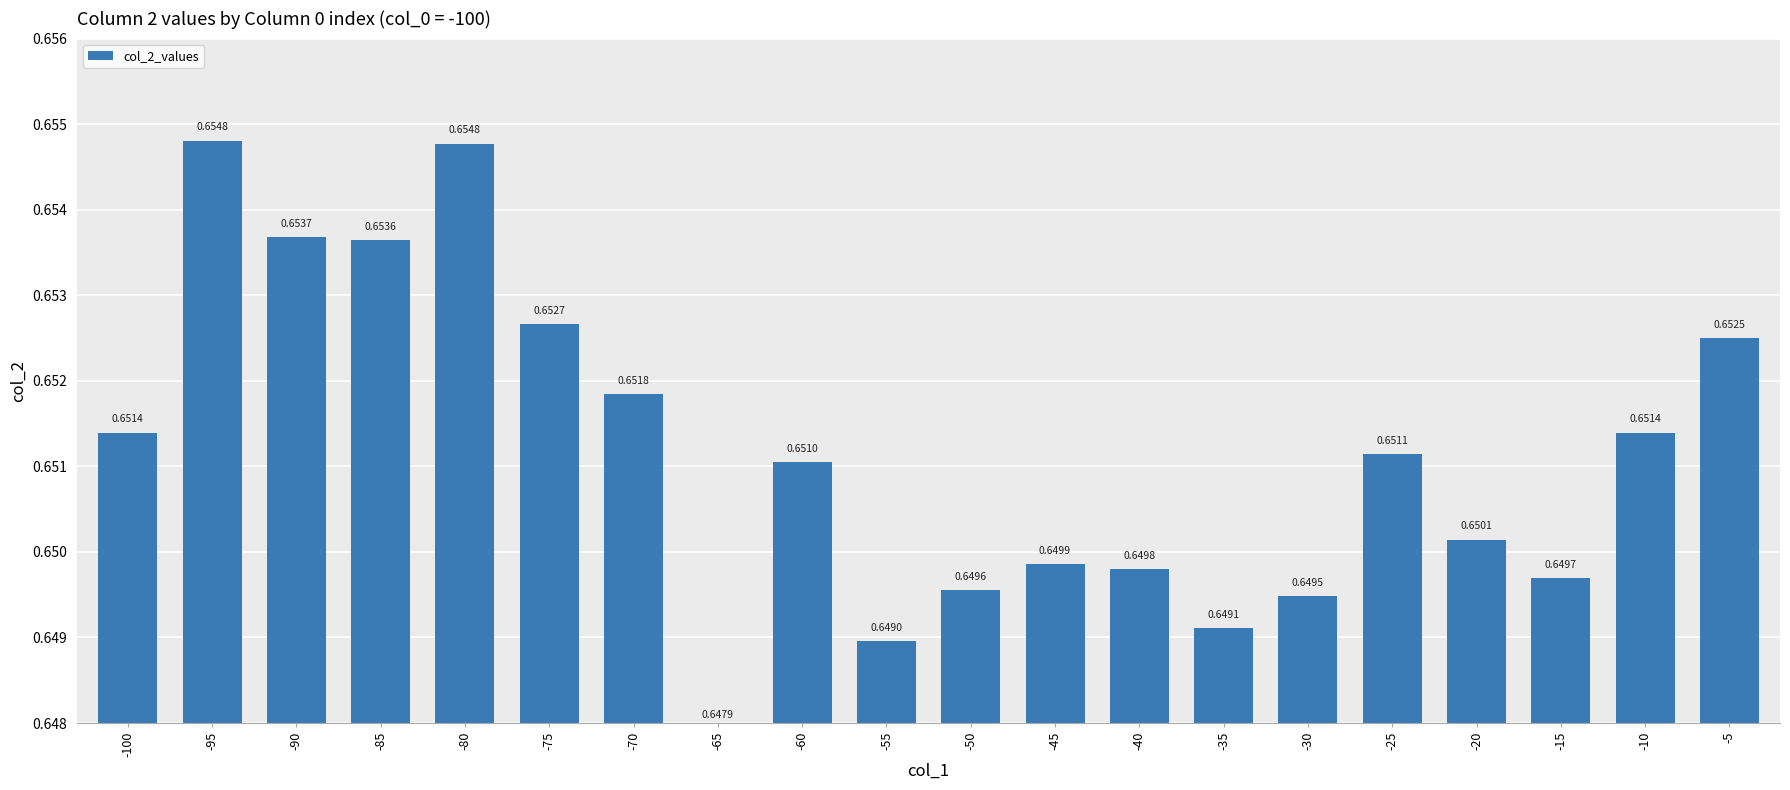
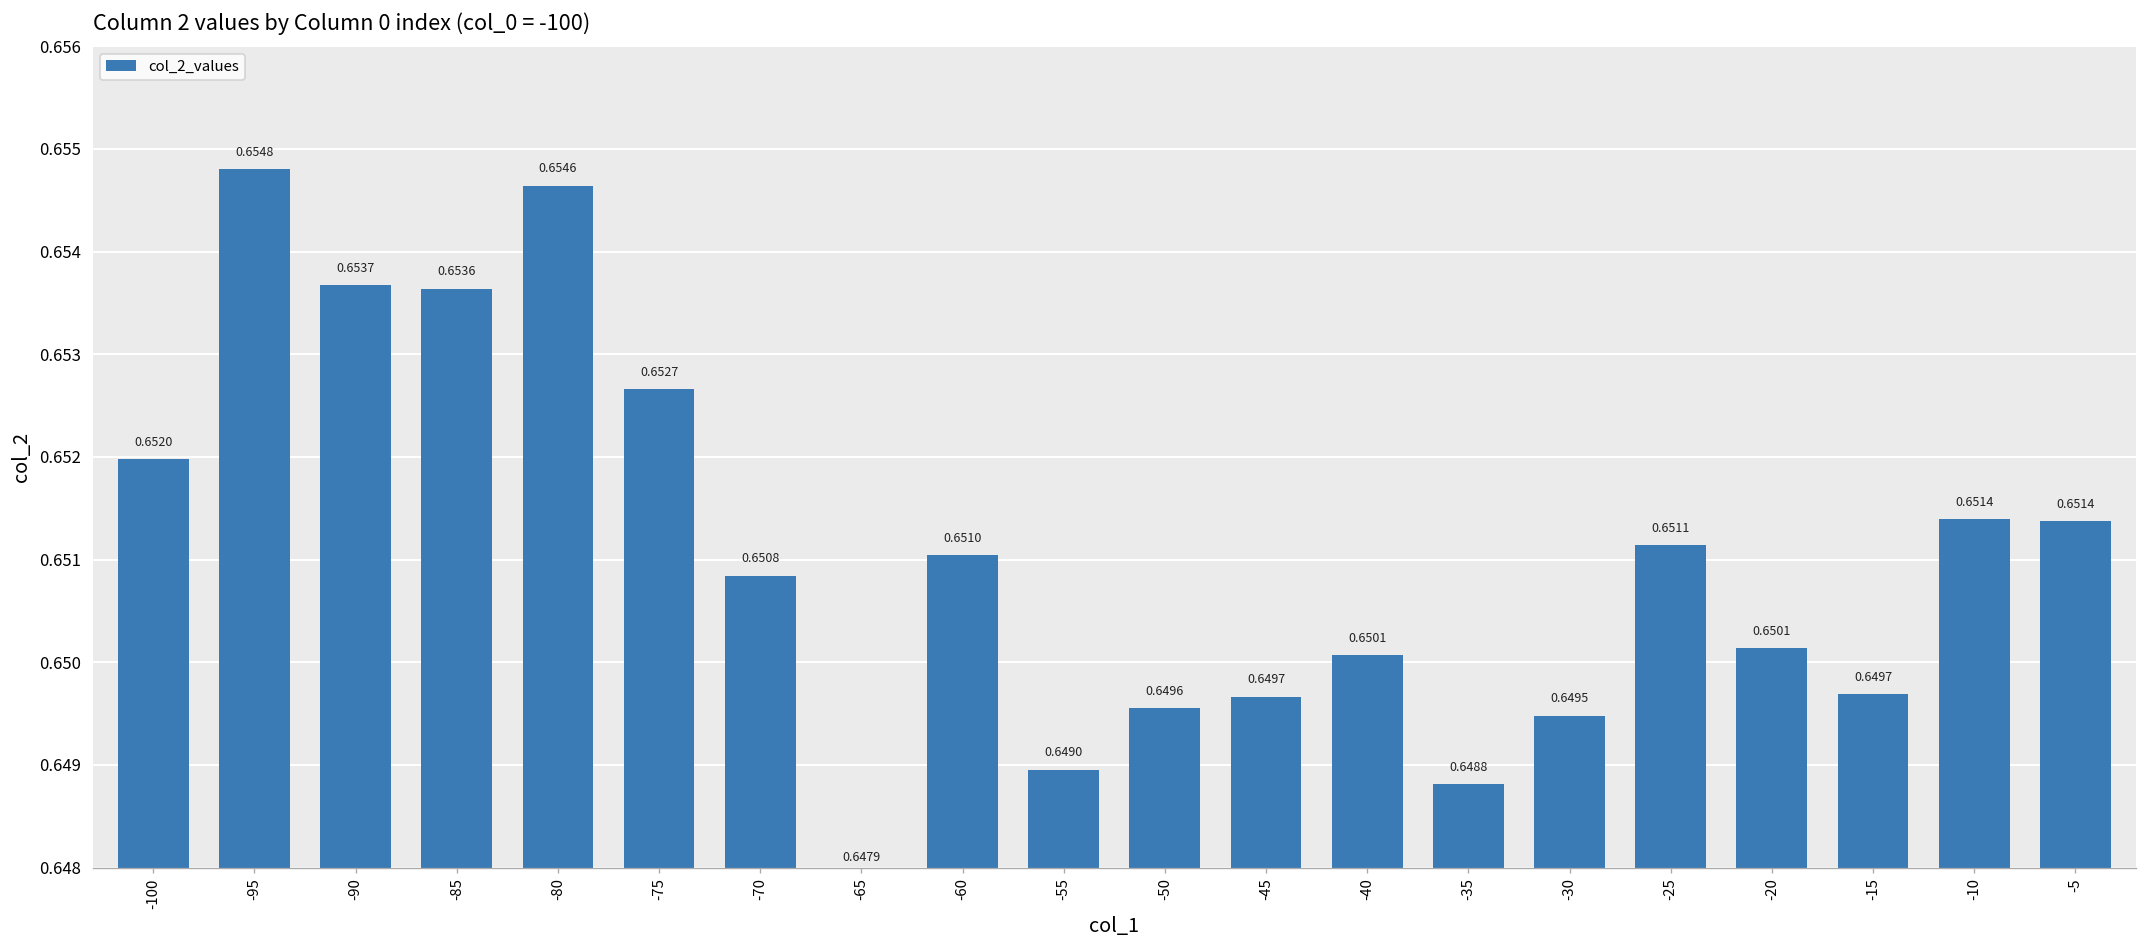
  {
-   "-100": 0.6514,
+   "-100": 0.6520,
    "-95": 0.6548,
    "-90": 0.6537,
    "-85": 0.6536,
-   "-80": 0.6548,
+   "-80": 0.6546,
    "-75": 0.6527,
-   "-70": 0.6518,
+   "-70": 0.6508,
    "-60": 0.6510,
    "-55": 0.6490,
    "-50": 0.6496,
-   "-45": 0.6499,
-   "-40": 0.6498,
-   "-35": 0.6491,
+   "-45": 0.6497,
+   "-40": 0.6501,
+   "-35": 0.6488,
    "-30": 0.6495,
    "-25": 0.6511,
    "-20": 0.6501,
    "-15": 0.6497,
    "-10": 0.6514,
-   "-5": 0.6525
+   "-5": 0.6514
  }
